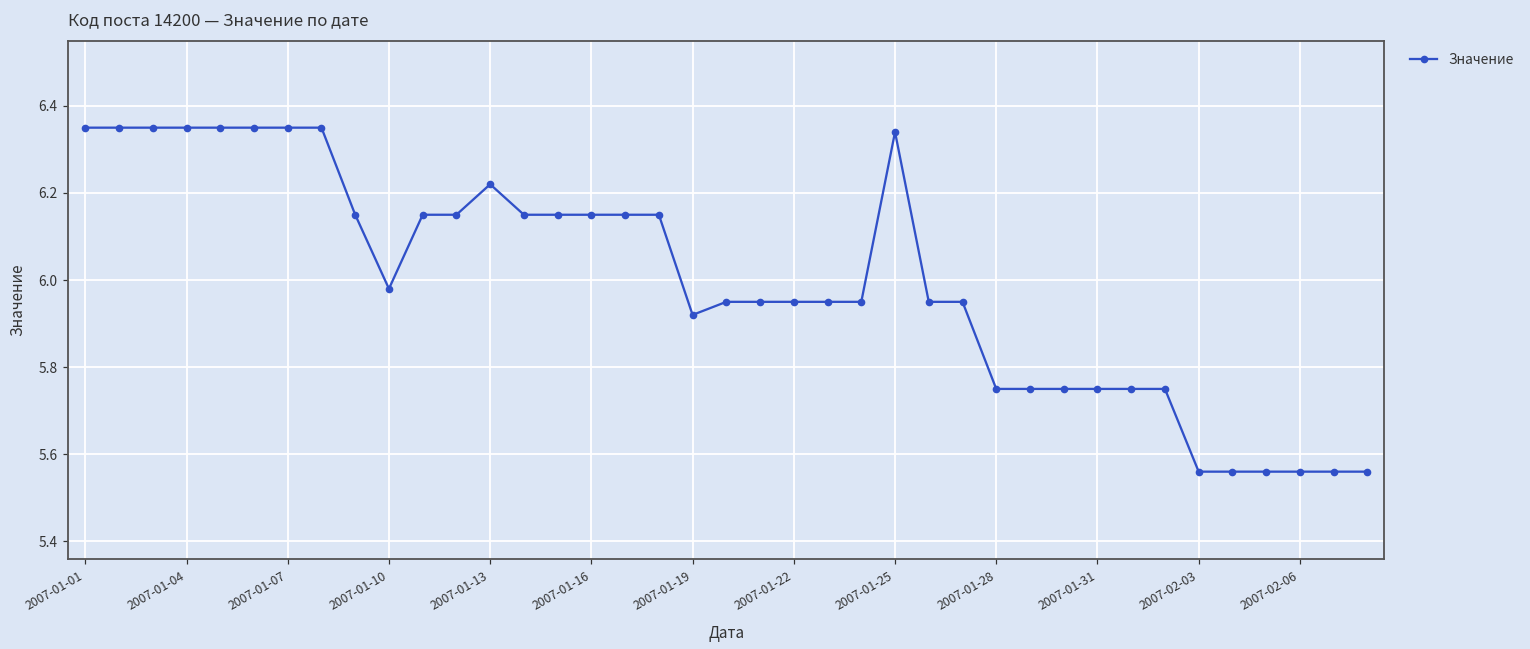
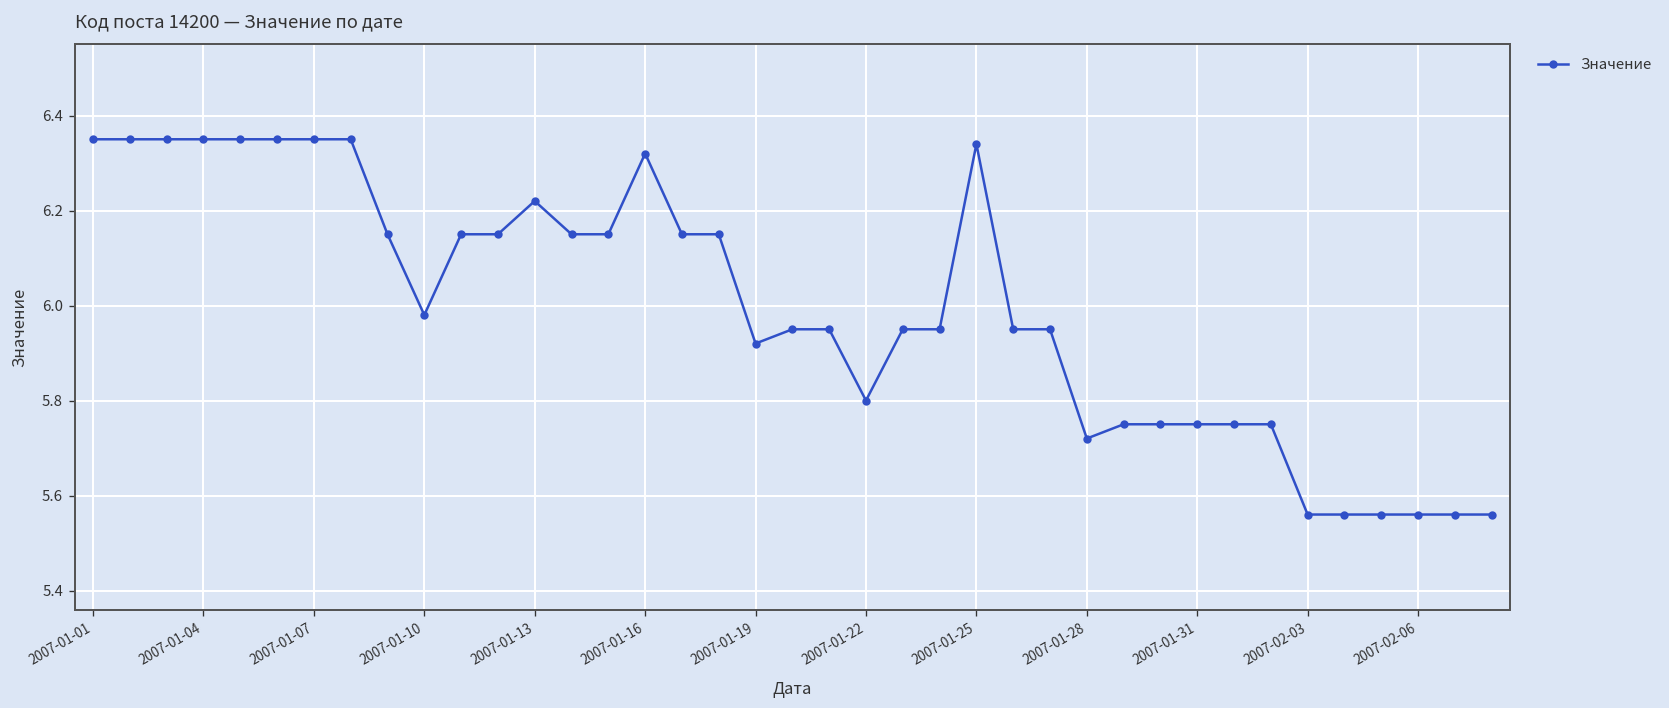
  {
    "2007-01-01": 6.35,
    "2007-01-04": 6.35,
    "2007-01-07": 6.35,
    "2007-01-10": 5.98,
    "2007-01-13": 6.22,
-   "2007-01-16": 6.15,
+   "2007-01-16": 6.32,
    "2007-01-19": 5.92,
-   "2007-01-22": 5.95,
+   "2007-01-22": 5.80,
    "2007-01-25": 6.34,
-   "2007-01-28": 5.75,
+   "2007-01-28": 5.72,
    "2007-01-31": 5.75,
    "2007-02-03": 5.56,
    "2007-02-06": 5.56
  }
